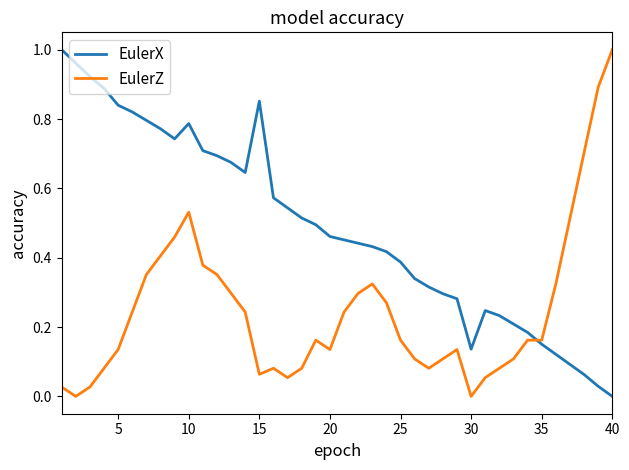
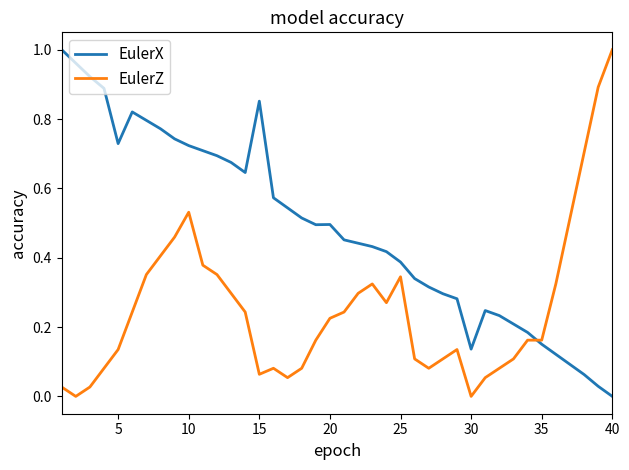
  {
    "EulerX": {
-     "5": 0.84,
-     "10": 0.79,
+     "5": 0.73,
+     "10": 0.72,
      "15": 0.85,
-     "20": 0.46,
+     "20": 0.50,
      "25": 0.39,
      "30": 0.14,
      "35": 0.15,
      "40": 0.00
    },
    "EulerZ": {
      "5": 0.14,
      "10": 0.53,
      "15": 0.06,
-     "20": 0.14,
-     "25": 0.16,
+     "20": 0.23,
+     "25": 0.34,
      "30": 0.00,
      "35": 0.16,
      "40": 1.00
    }
  }
